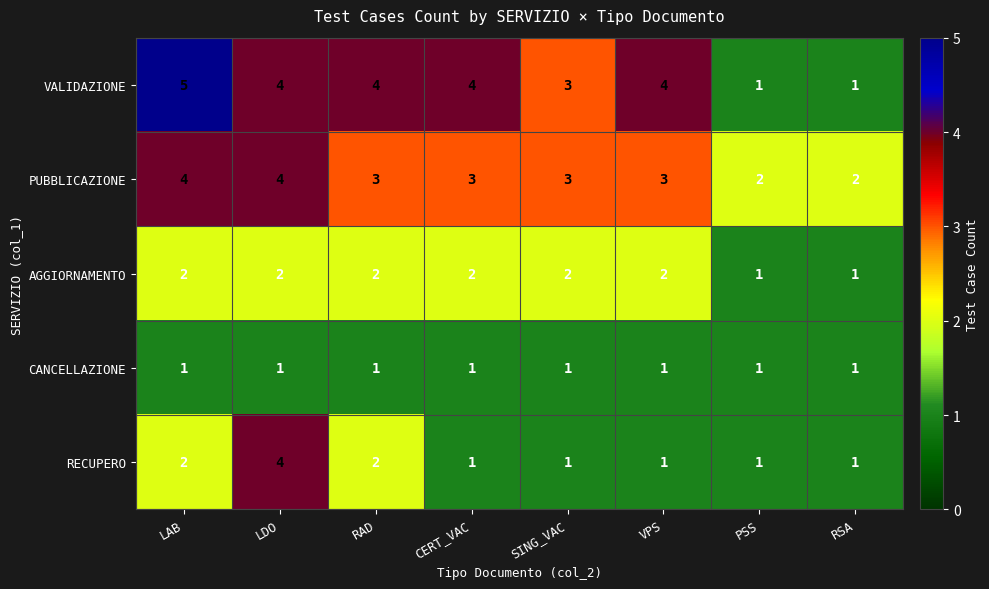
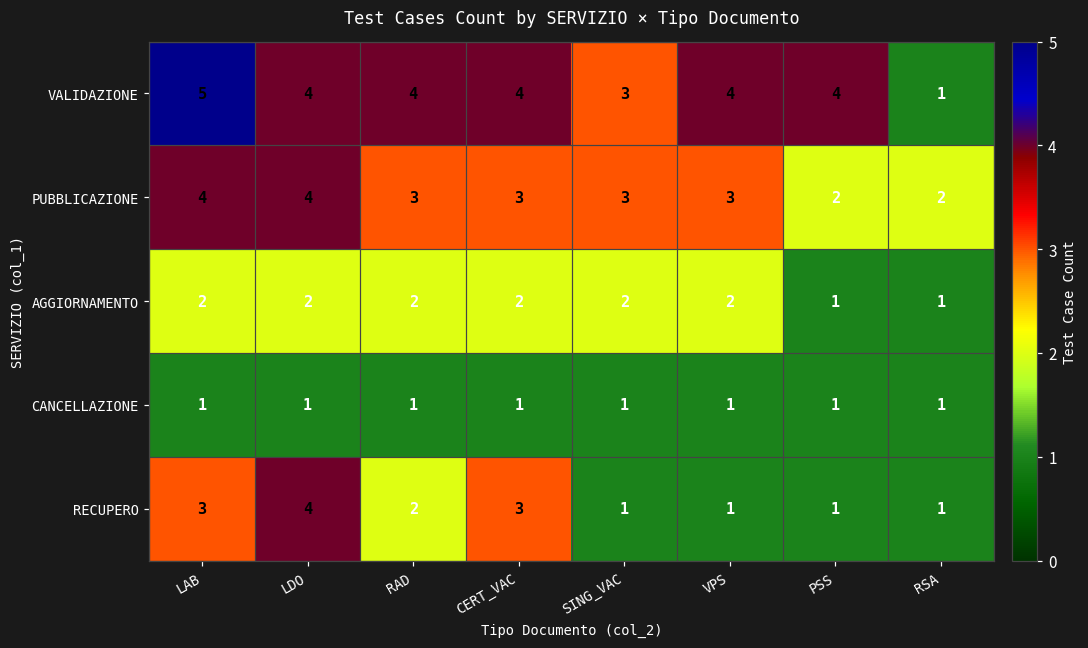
  {
    "VALIDAZIONE": {
      "LAB": 5,
      "LDO": 4,
      "RAD": 4,
      "CERT_VAC": 4,
      "SING_VAC": 3,
      "VPS": 4,
-     "PSS": 1,
+     "PSS": 4,
      "RSA": 1
    },
    "PUBBLICAZIONE": {
      "LAB": 4,
      "LDO": 4,
      "RAD": 3,
      "CERT_VAC": 3,
      "SING_VAC": 3,
      "VPS": 3,
      "PSS": 2,
      "RSA": 2
    },
    "AGGIORNAMENTO": {
      "LAB": 2,
      "LDO": 2,
      "RAD": 2,
      "CERT_VAC": 2,
      "SING_VAC": 2,
      "VPS": 2,
      "PSS": 1,
      "RSA": 1
    },
    "CANCELLAZIONE": {
      "LAB": 1,
      "LDO": 1,
      "RAD": 1,
      "CERT_VAC": 1,
      "SING_VAC": 1,
      "VPS": 1,
      "PSS": 1,
      "RSA": 1
    },
    "RECUPERO": {
-     "LAB": 2,
+     "LAB": 3,
      "LDO": 4,
      "RAD": 2,
-     "CERT_VAC": 1,
+     "CERT_VAC": 3,
      "SING_VAC": 1,
      "VPS": 1,
      "PSS": 1,
      "RSA": 1
    }
  }
